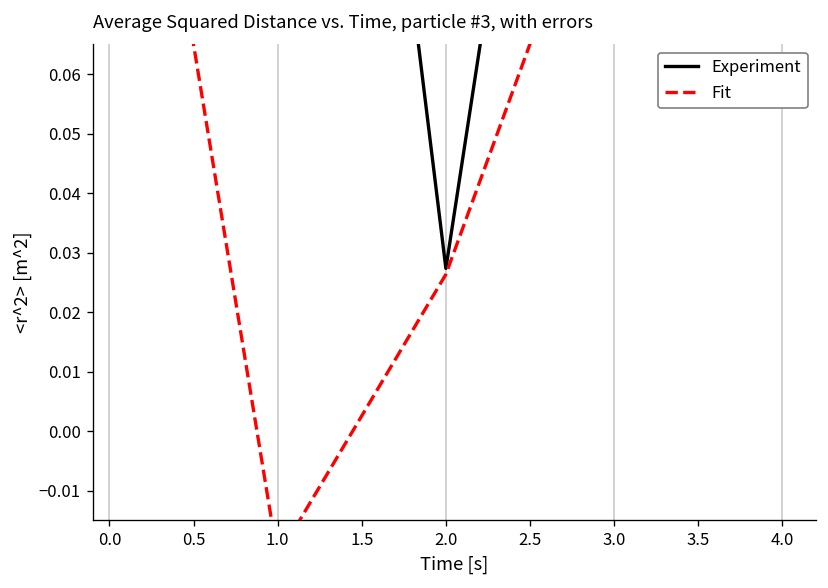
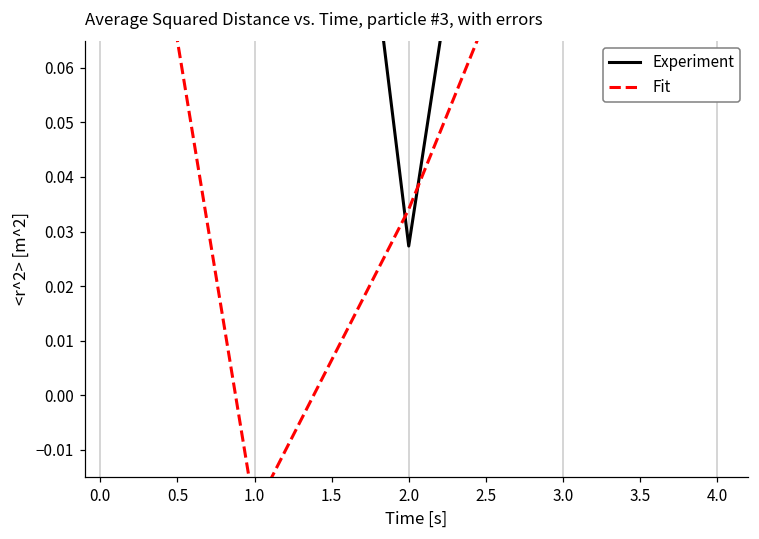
  {
    "Experiment": {
      "2.0": 0.027
    },
    "Fit": {
-     "2.0": 0.026
+     "2.0": 0.034
    }
  }
